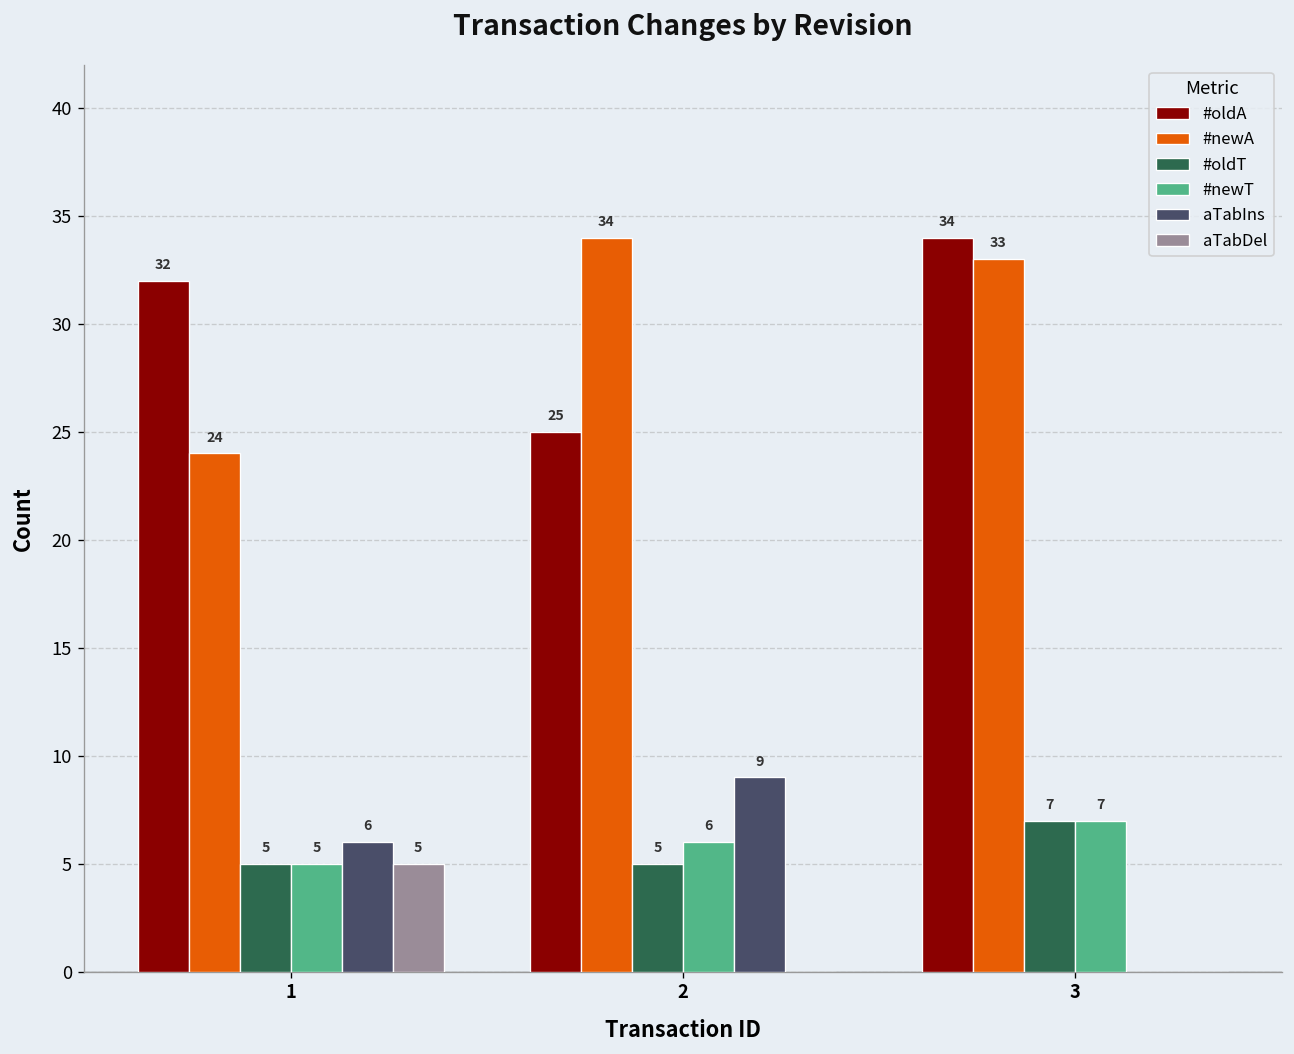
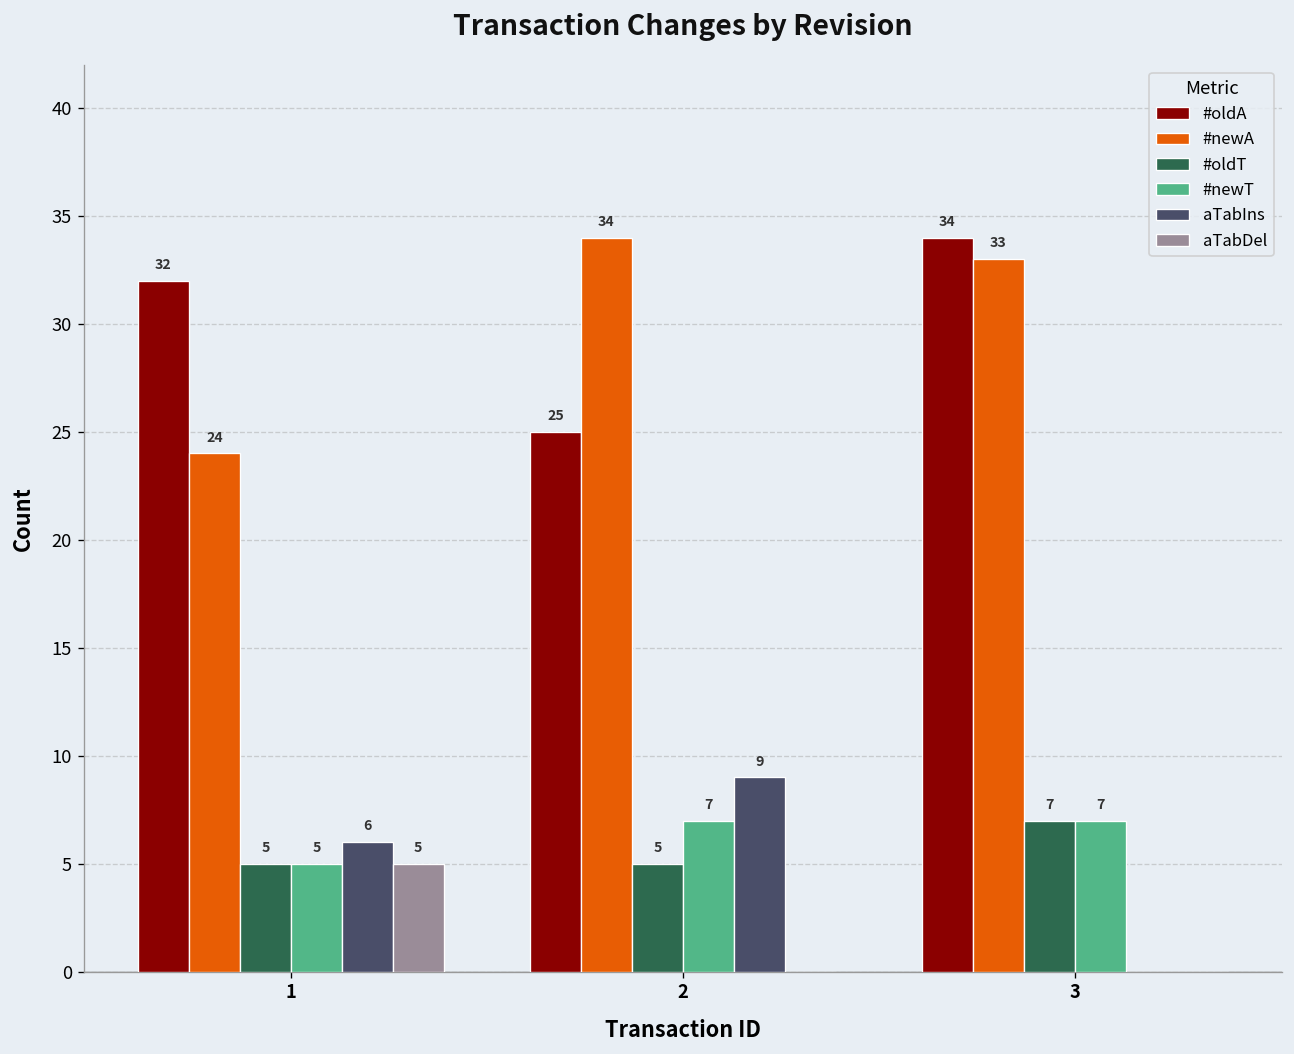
  {
    "#oldA": {
      "1": 32,
      "2": 25,
      "3": 34
    },
    "#newA": {
      "1": 24,
      "2": 34,
      "3": 33
    },
    "#newT": {
      "1": 5,
-     "2": 6,
+     "2": 7,
      "3": 7
    },
    "aTabDel": {
      "1": 5
    }
  }
